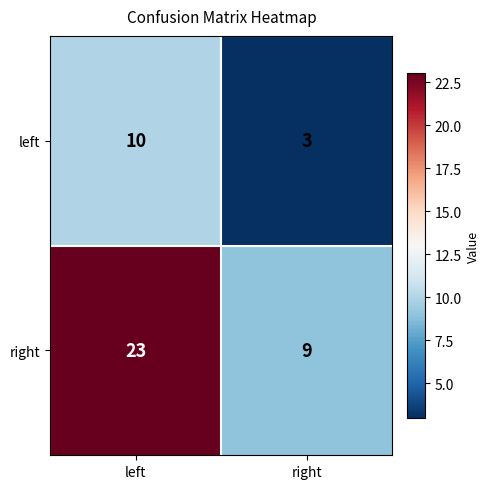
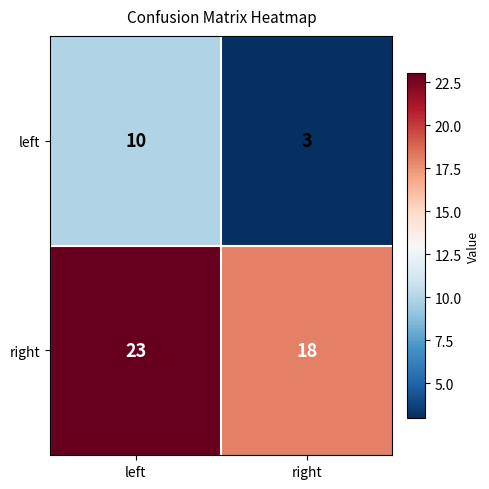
  {
    "left": {
      "left": 10,
      "right": 3
    },
    "right": {
      "left": 23,
-     "right": 9
+     "right": 18
    }
  }
